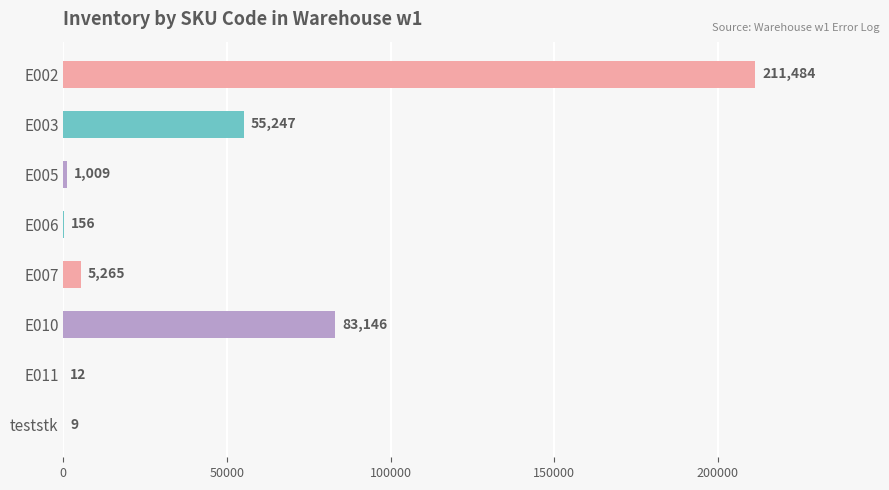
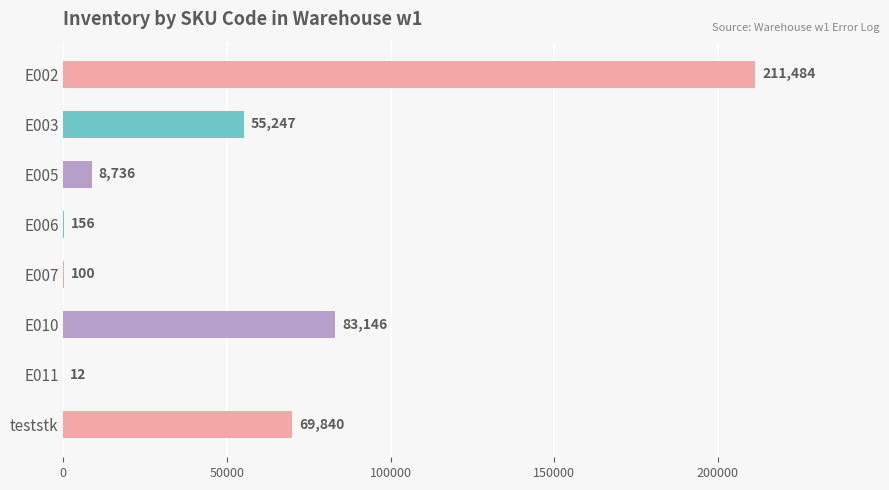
  {
    "E002": "211,484",
    "E003": "55,247",
-   "E005": "1,009",
+   "E005": "8,736",
    "E006": "156",
-   "E007": "5,265",
+   "E007": "100",
    "E010": "83,146",
    "E011": "12",
-   "teststk": "9"
+   "teststk": "69,840"
  }
